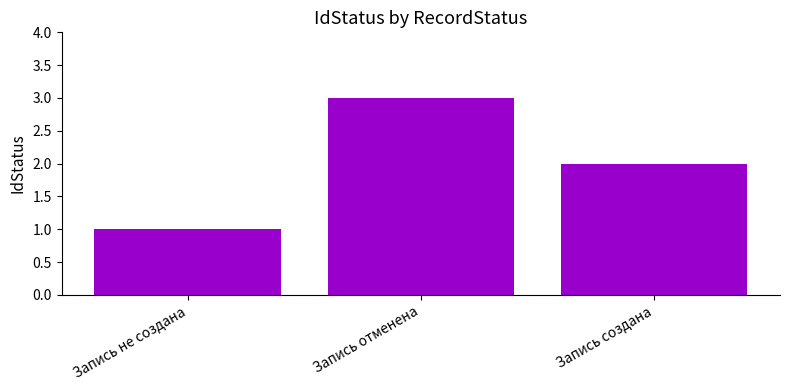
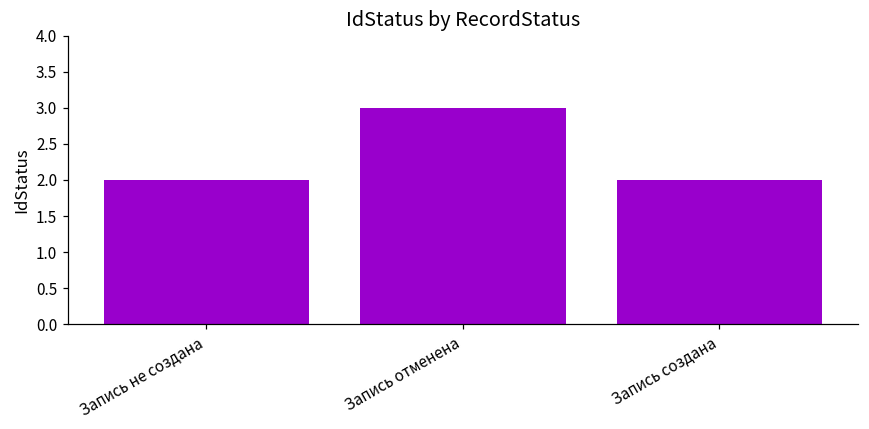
  {
-   "Запись не создана": 1,
+   "Запись не создана": 2,
    "Запись отменена": 3,
    "Запись создана": 2
  }
